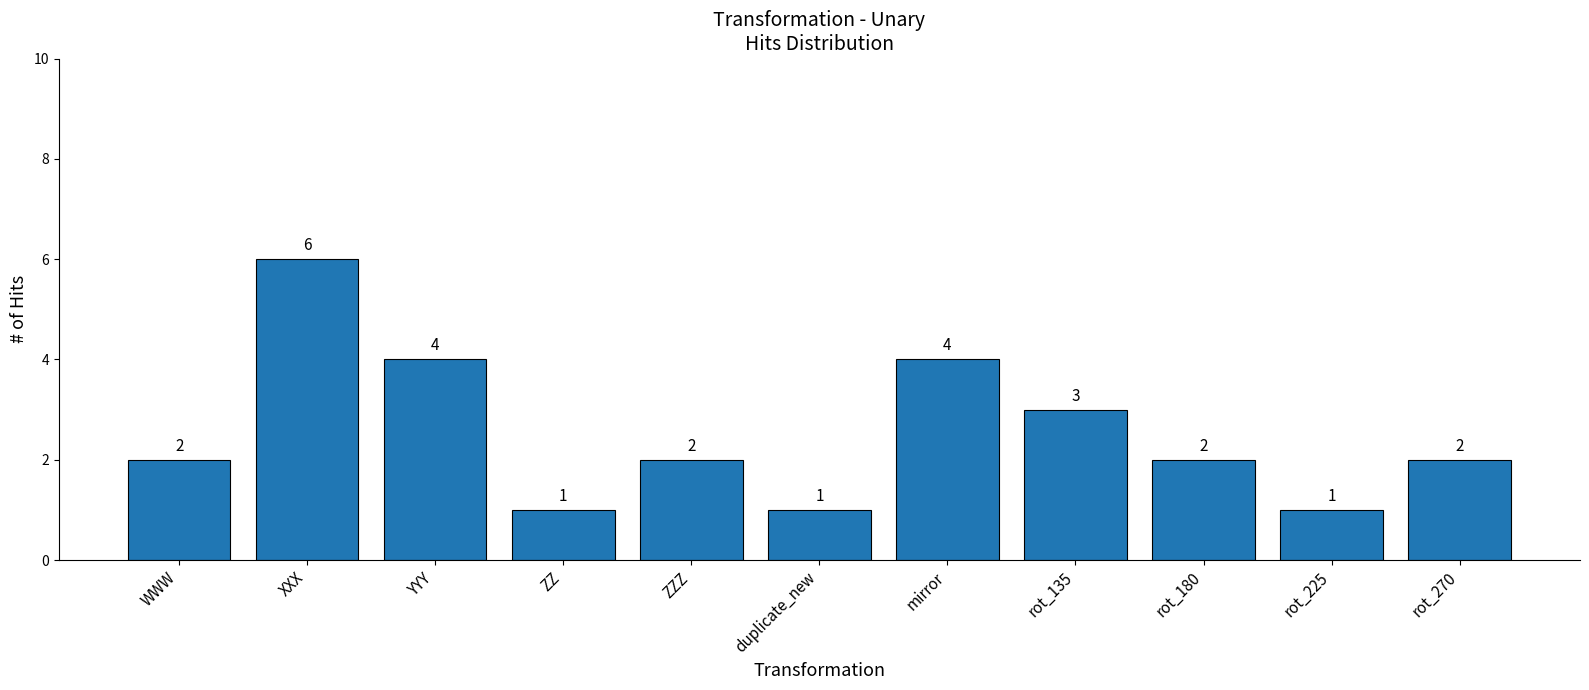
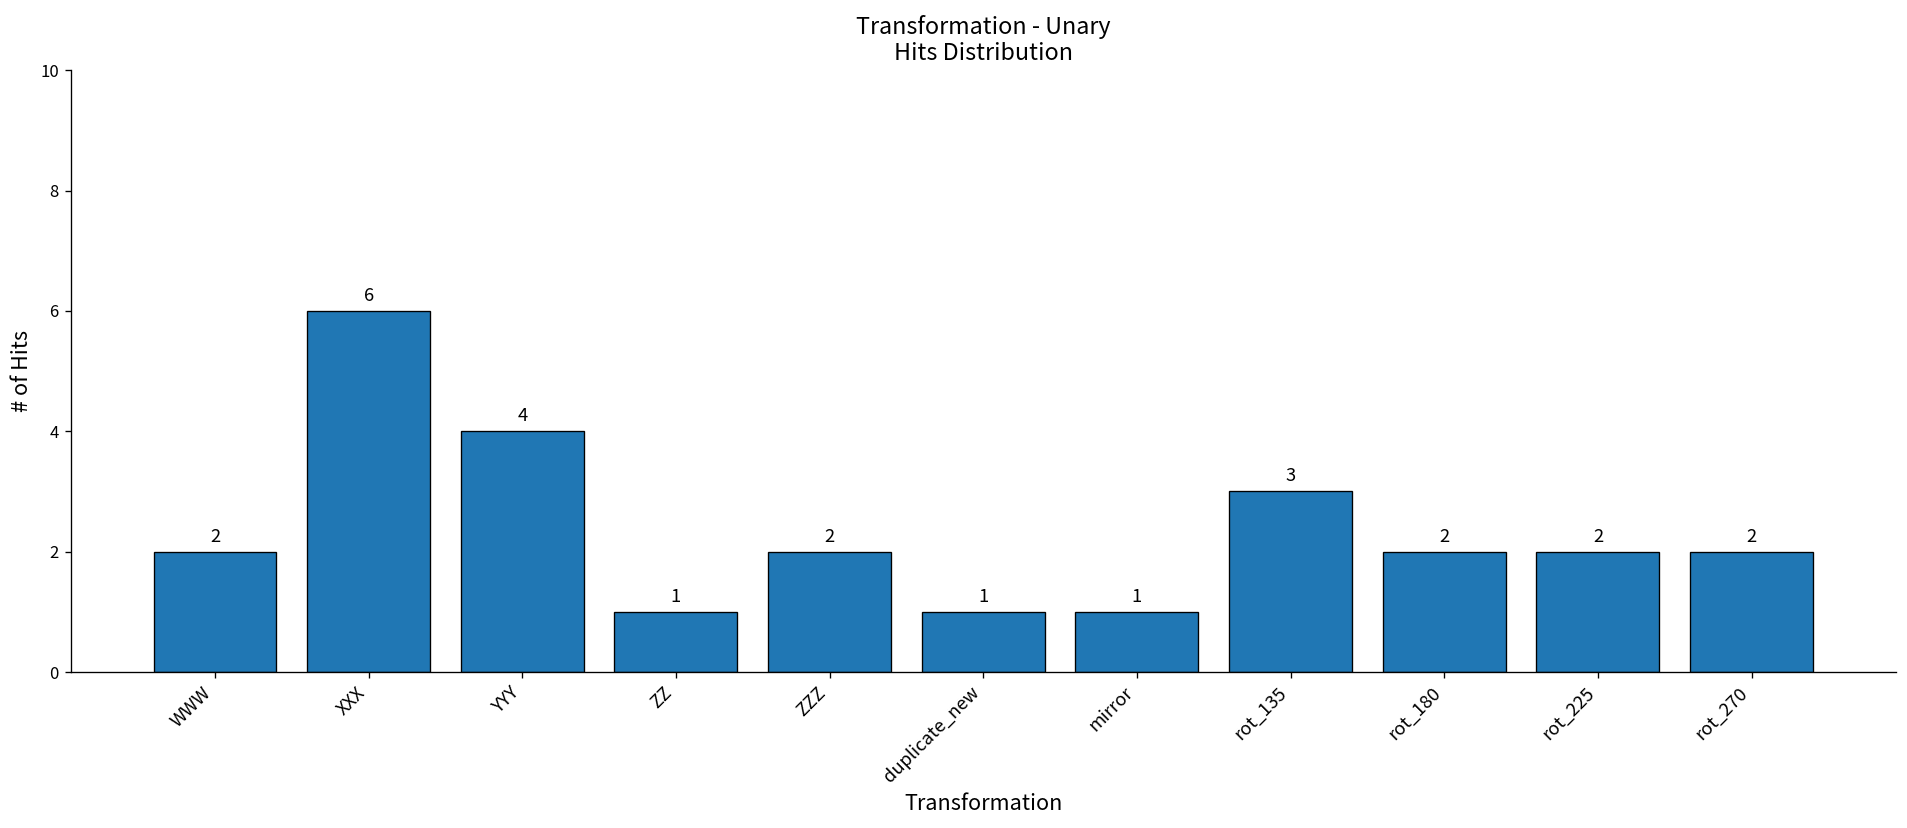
  {
    "WWW": 2,
    "XXX": 6,
    "YYY": 4,
    "ZZ": 1,
    "ZZZ": 2,
    "duplicate_new": 1,
-   "mirror": 4,
+   "mirror": 1,
    "rot_135": 3,
    "rot_180": 2,
-   "rot_225": 1,
+   "rot_225": 2,
    "rot_270": 2
  }
